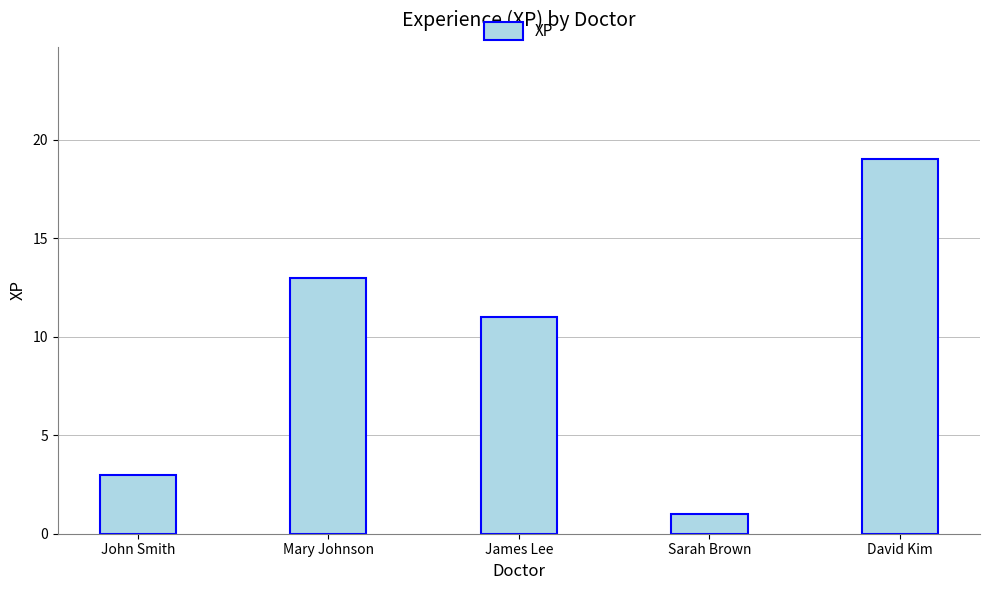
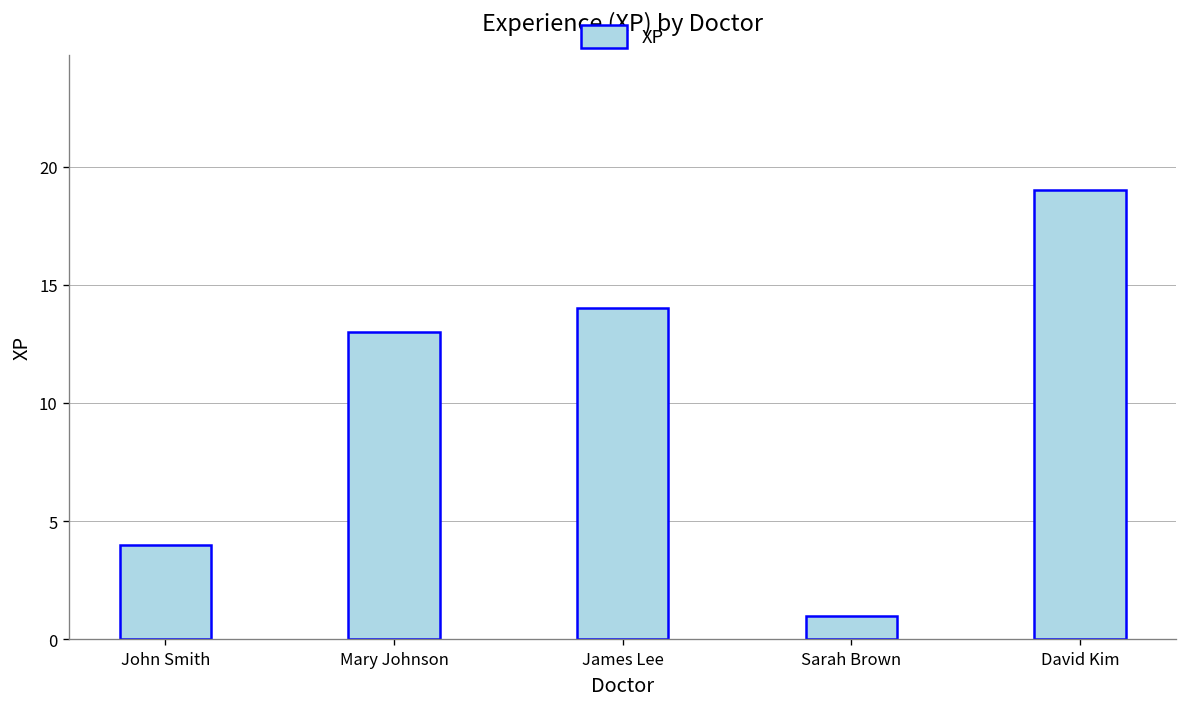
  {
-   "John Smith": 3,
+   "John Smith": 4,
    "Mary Johnson": 13,
-   "James Lee": 11,
+   "James Lee": 14,
    "Sarah Brown": 1,
    "David Kim": 19
  }
